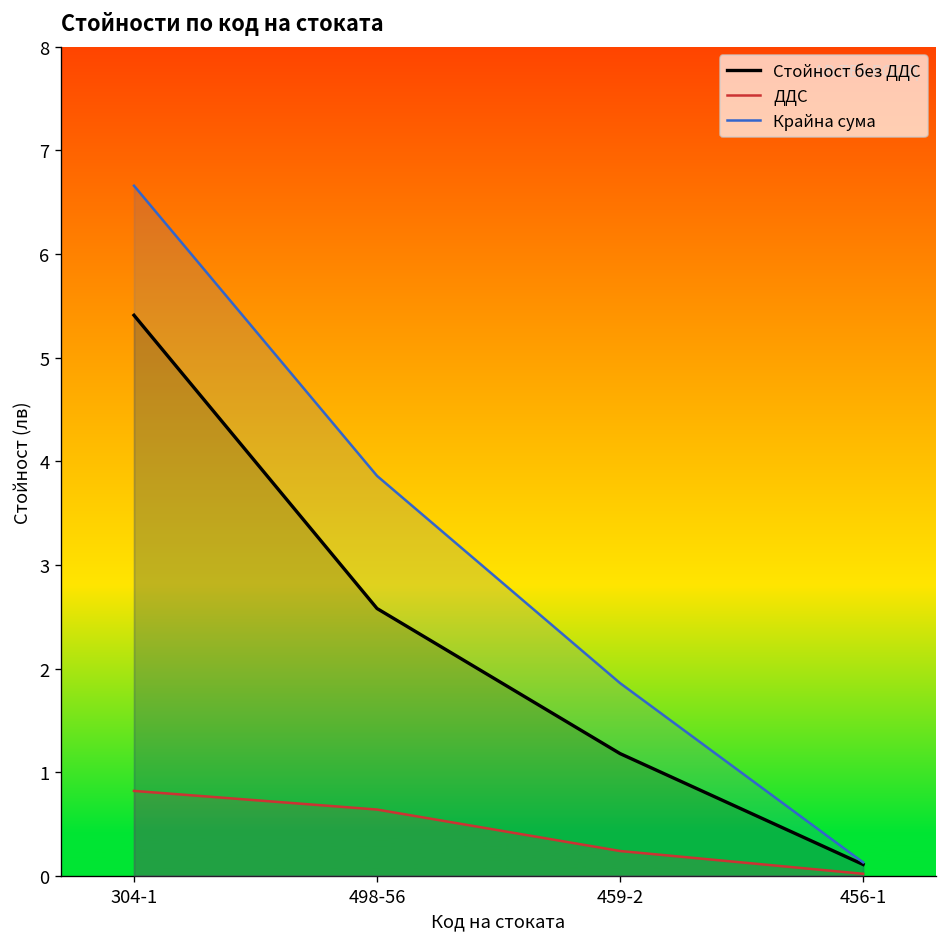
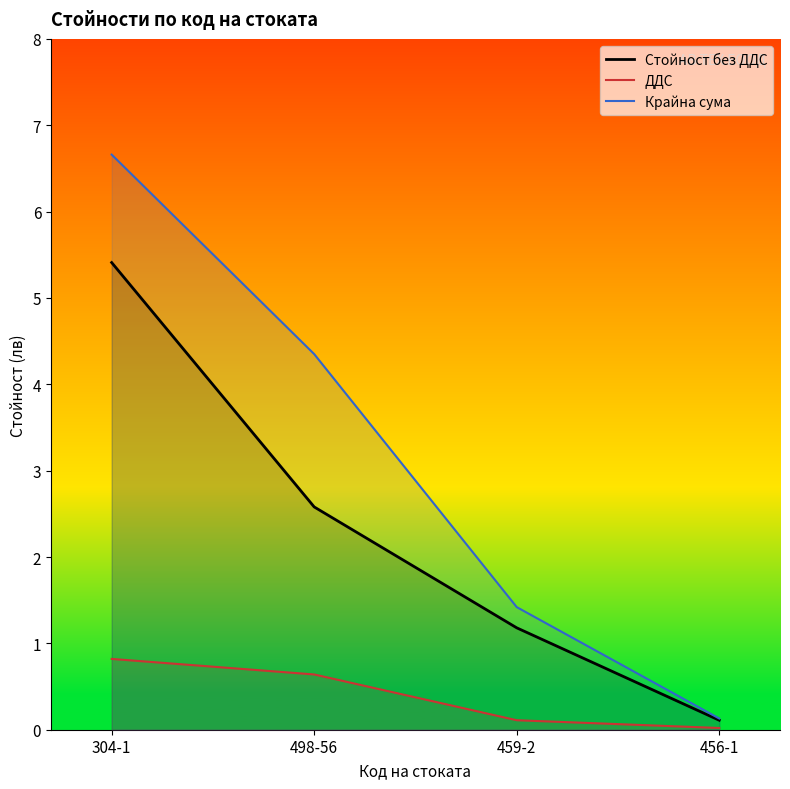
  {
    "Стойност без ДДС": {
      "304-1": 5.4,
      "498-56": 2.6,
      "459-2": 1.2
    },
    "ДДС": {
      "304-1": 0.8,
      "498-56": 0.6,
-     "459-2": 0.2,
+     "459-2": 0.1,
      "456-1": 0.0
    },
    "Крайна сума": {
      "304-1": 6.7,
-     "498-56": 3.9,
-     "459-2": 1.9
+     "498-56": 4.4,
+     "459-2": 1.4
    }
  }
